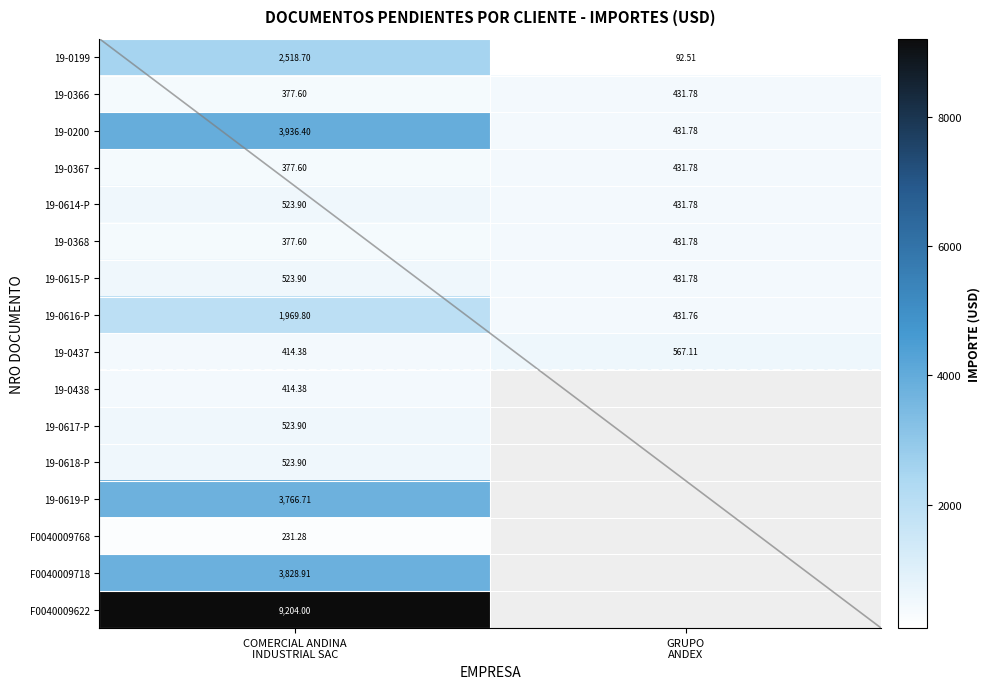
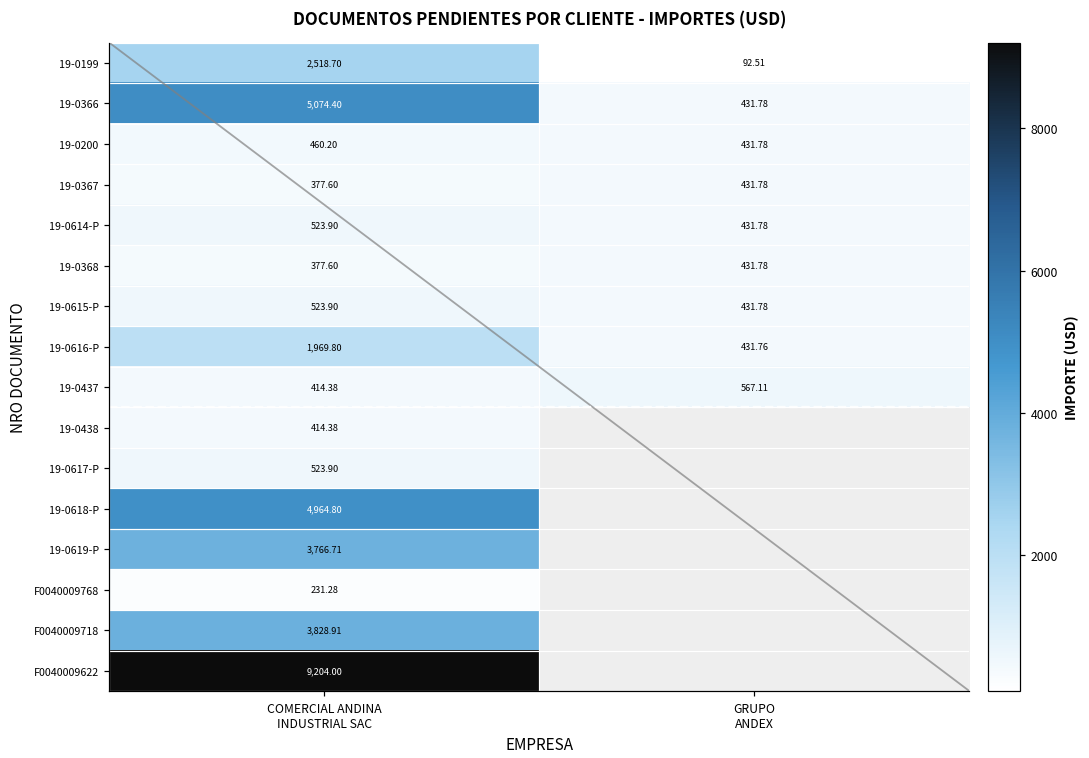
  {
    "19-0199": {
      "COMERCIAL ANDINA INDUSTRIAL SAC": "2,518.70",
      "GRUPO ANDEX": "92.51"
    },
    "19-0366": {
-     "COMERCIAL ANDINA INDUSTRIAL SAC": "377.60",
+     "COMERCIAL ANDINA INDUSTRIAL SAC": "5,074.40",
      "GRUPO ANDEX": "431.78"
    },
    "19-0200": {
-     "COMERCIAL ANDINA INDUSTRIAL SAC": "3,936.40",
+     "COMERCIAL ANDINA INDUSTRIAL SAC": "460.20",
      "GRUPO ANDEX": "431.78"
    },
    "19-0367": {
      "COMERCIAL ANDINA INDUSTRIAL SAC": "377.60",
      "GRUPO ANDEX": "431.78"
    },
    "19-0614-P": {
      "COMERCIAL ANDINA INDUSTRIAL SAC": "523.90",
      "GRUPO ANDEX": "431.78"
    },
    "19-0368": {
      "COMERCIAL ANDINA INDUSTRIAL SAC": "377.60",
      "GRUPO ANDEX": "431.78"
    },
    "19-0615-P": {
      "COMERCIAL ANDINA INDUSTRIAL SAC": "523.90",
      "GRUPO ANDEX": "431.78"
    },
    "19-0616-P": {
      "COMERCIAL ANDINA INDUSTRIAL SAC": "1,969.80",
      "GRUPO ANDEX": "431.76"
    },
    "19-0437": {
      "COMERCIAL ANDINA INDUSTRIAL SAC": "414.38",
      "GRUPO ANDEX": "567.11"
    },
    "19-0438": {
      "COMERCIAL ANDINA INDUSTRIAL SAC": "414.38"
    },
    "19-0617-P": {
      "COMERCIAL ANDINA INDUSTRIAL SAC": "523.90"
    },
    "19-0618-P": {
-     "COMERCIAL ANDINA INDUSTRIAL SAC": "523.90"
+     "COMERCIAL ANDINA INDUSTRIAL SAC": "4,964.80"
    },
    "19-0619-P": {
      "COMERCIAL ANDINA INDUSTRIAL SAC": "3,766.71"
    },
    "F0040009768": {
      "COMERCIAL ANDINA INDUSTRIAL SAC": "231.28"
    },
    "F0040009718": {
      "COMERCIAL ANDINA INDUSTRIAL SAC": "3,828.91"
    },
    "F0040009622": {
      "COMERCIAL ANDINA INDUSTRIAL SAC": "9,204.00"
    }
  }
